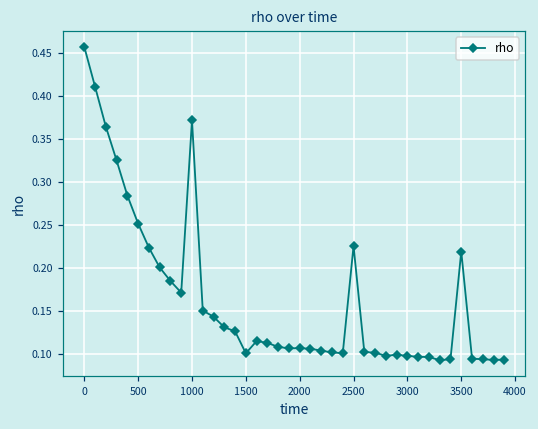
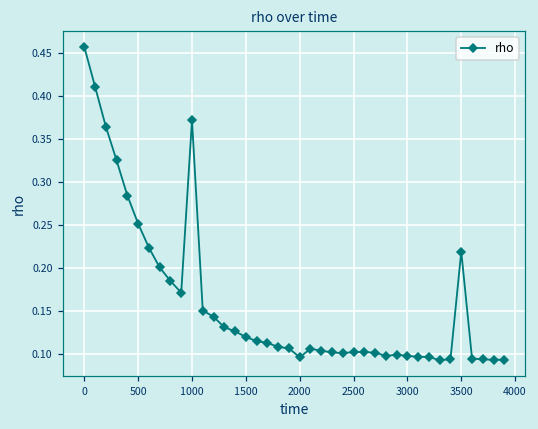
  {
    "0": 0.46,
    "500": 0.25,
    "1000": 0.37,
-   "1500": 0.10,
-   "2000": 0.11,
-   "2500": 0.23,
+   "1500": 0.12,
+   "2000": 0.10,
+   "2500": 0.10,
    "3000": 0.10,
    "3500": 0.22
  }
